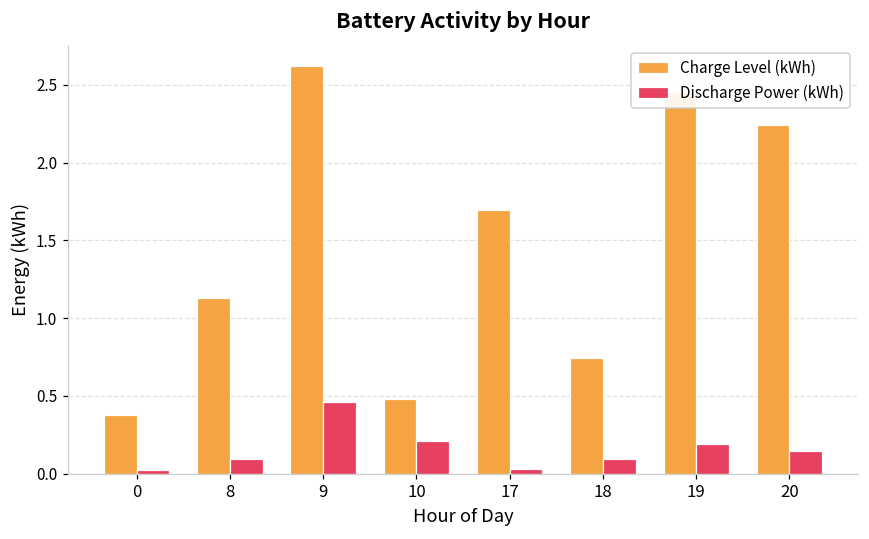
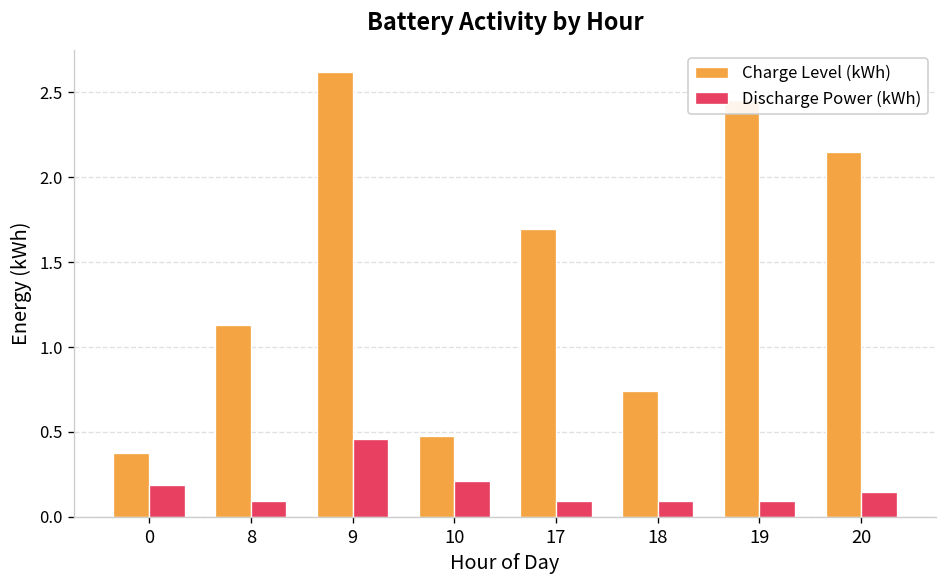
  {
    "Charge Level (kWh)": {
      "0": 0.38,
      "8": 1.13,
      "9": 2.62,
      "10": 0.48,
      "17": 1.70,
      "18": 0.74,
-     "20": 2.24
+     "20": 2.15
    },
    "Discharge Power (kWh)": {
-     "0": 0.02,
+     "0": 0.19,
      "8": 0.09,
      "9": 0.46,
      "10": 0.21,
-     "17": 0.03,
+     "17": 0.09,
      "18": 0.10,
-     "19": 0.19,
+     "19": 0.09,
      "20": 0.15
    }
  }
